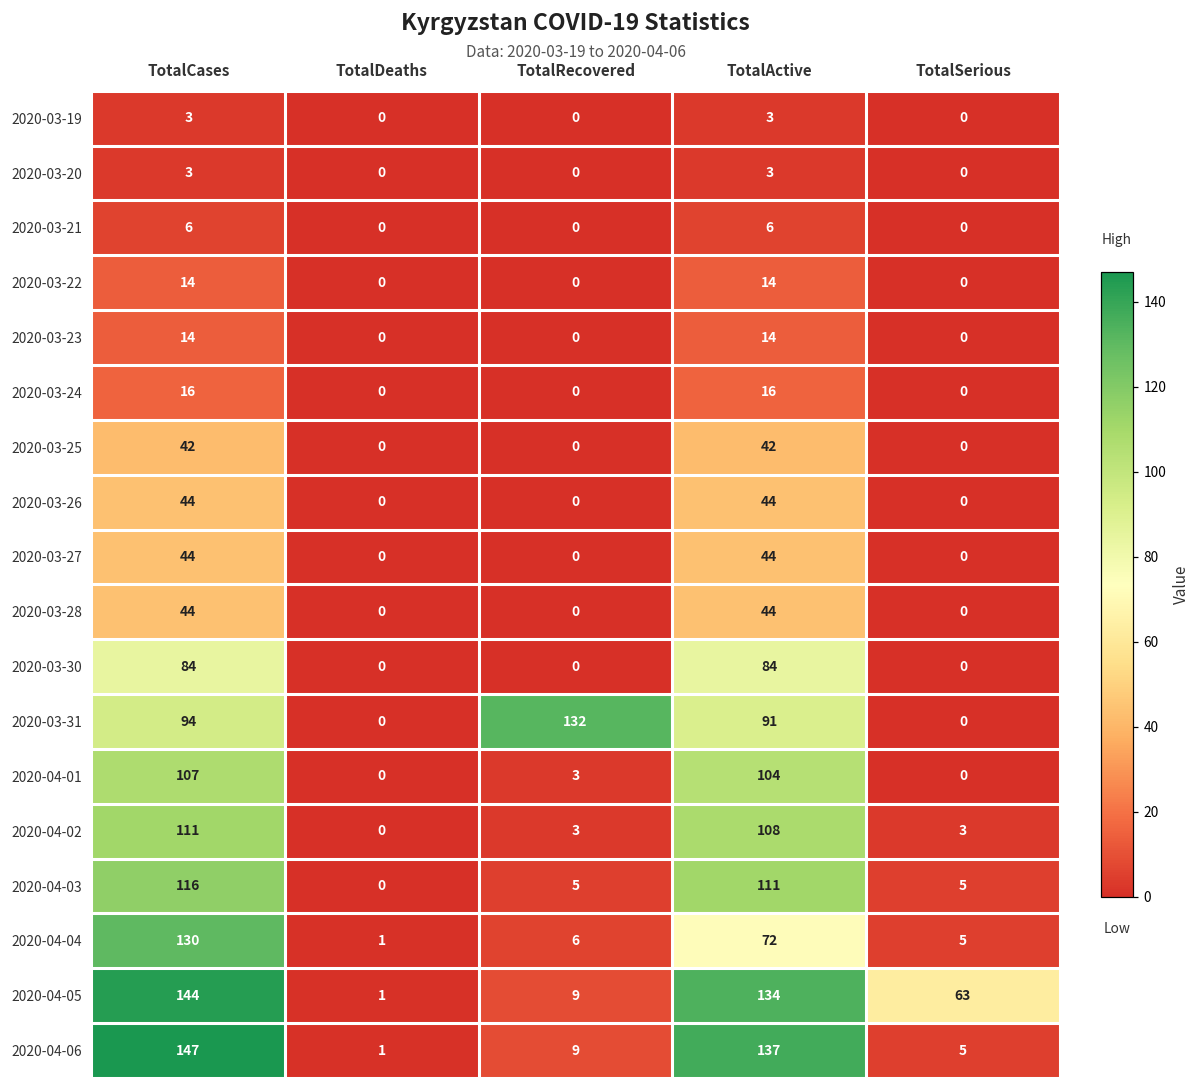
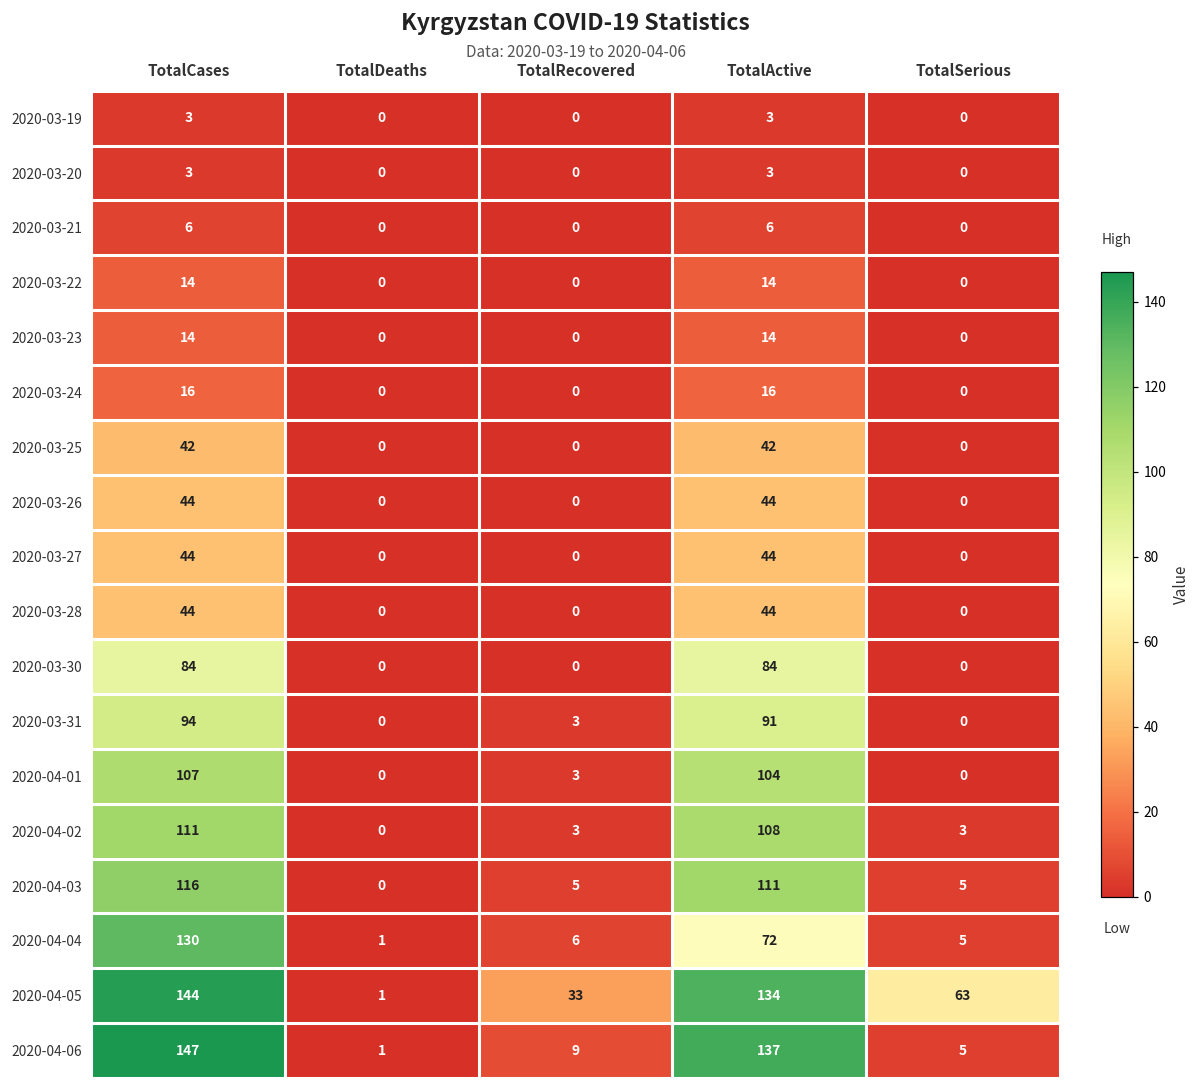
  {
    "2020-03-19": {
      "TotalCases": 3,
      "TotalDeaths": 0,
      "TotalRecovered": 0,
      "TotalActive": 3,
      "TotalSerious": 0
    },
    "2020-03-20": {
      "TotalCases": 3,
      "TotalDeaths": 0,
      "TotalRecovered": 0,
      "TotalActive": 3,
      "TotalSerious": 0
    },
    "2020-03-21": {
      "TotalCases": 6,
      "TotalDeaths": 0,
      "TotalRecovered": 0,
      "TotalActive": 6,
      "TotalSerious": 0
    },
    "2020-03-22": {
      "TotalCases": 14,
      "TotalDeaths": 0,
      "TotalRecovered": 0,
      "TotalActive": 14,
      "TotalSerious": 0
    },
    "2020-03-23": {
      "TotalCases": 14,
      "TotalDeaths": 0,
      "TotalRecovered": 0,
      "TotalActive": 14,
      "TotalSerious": 0
    },
    "2020-03-24": {
      "TotalCases": 16,
      "TotalDeaths": 0,
      "TotalRecovered": 0,
      "TotalActive": 16,
      "TotalSerious": 0
    },
    "2020-03-25": {
      "TotalCases": 42,
      "TotalDeaths": 0,
      "TotalRecovered": 0,
      "TotalActive": 42,
      "TotalSerious": 0
    },
    "2020-03-26": {
      "TotalCases": 44,
      "TotalDeaths": 0,
      "TotalRecovered": 0,
      "TotalActive": 44,
      "TotalSerious": 0
    },
    "2020-03-27": {
      "TotalCases": 44,
      "TotalDeaths": 0,
      "TotalRecovered": 0,
      "TotalActive": 44,
      "TotalSerious": 0
    },
    "2020-03-28": {
      "TotalCases": 44,
      "TotalDeaths": 0,
      "TotalRecovered": 0,
      "TotalActive": 44,
      "TotalSerious": 0
    },
    "2020-03-30": {
      "TotalCases": 84,
      "TotalDeaths": 0,
      "TotalRecovered": 0,
      "TotalActive": 84,
      "TotalSerious": 0
    },
    "2020-03-31": {
      "TotalCases": 94,
      "TotalDeaths": 0,
-     "TotalRecovered": 132,
+     "TotalRecovered": 3,
      "TotalActive": 91,
      "TotalSerious": 0
    },
    "2020-04-01": {
      "TotalCases": 107,
      "TotalDeaths": 0,
      "TotalRecovered": 3,
      "TotalActive": 104,
      "TotalSerious": 0
    },
    "2020-04-02": {
      "TotalCases": 111,
      "TotalDeaths": 0,
      "TotalRecovered": 3,
      "TotalActive": 108,
      "TotalSerious": 3
    },
    "2020-04-03": {
      "TotalCases": 116,
      "TotalDeaths": 0,
      "TotalRecovered": 5,
      "TotalActive": 111,
      "TotalSerious": 5
    },
    "2020-04-04": {
      "TotalCases": 130,
      "TotalDeaths": 1,
      "TotalRecovered": 6,
      "TotalActive": 72,
      "TotalSerious": 5
    },
    "2020-04-05": {
      "TotalCases": 144,
      "TotalDeaths": 1,
-     "TotalRecovered": 9,
+     "TotalRecovered": 33,
      "TotalActive": 134,
      "TotalSerious": 63
    },
    "2020-04-06": {
      "TotalCases": 147,
      "TotalDeaths": 1,
      "TotalRecovered": 9,
      "TotalActive": 137,
      "TotalSerious": 5
    }
  }
